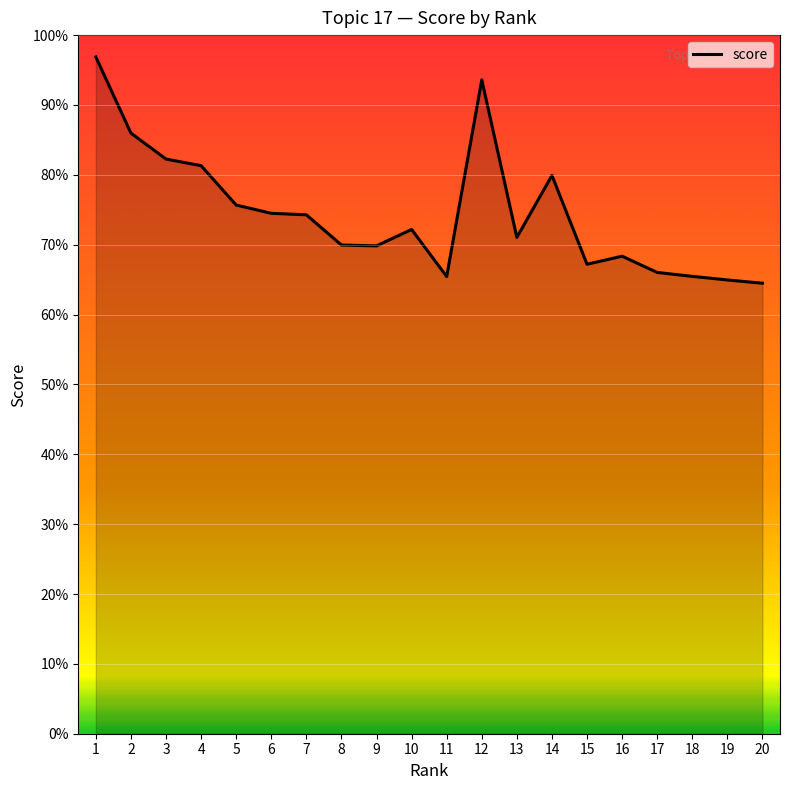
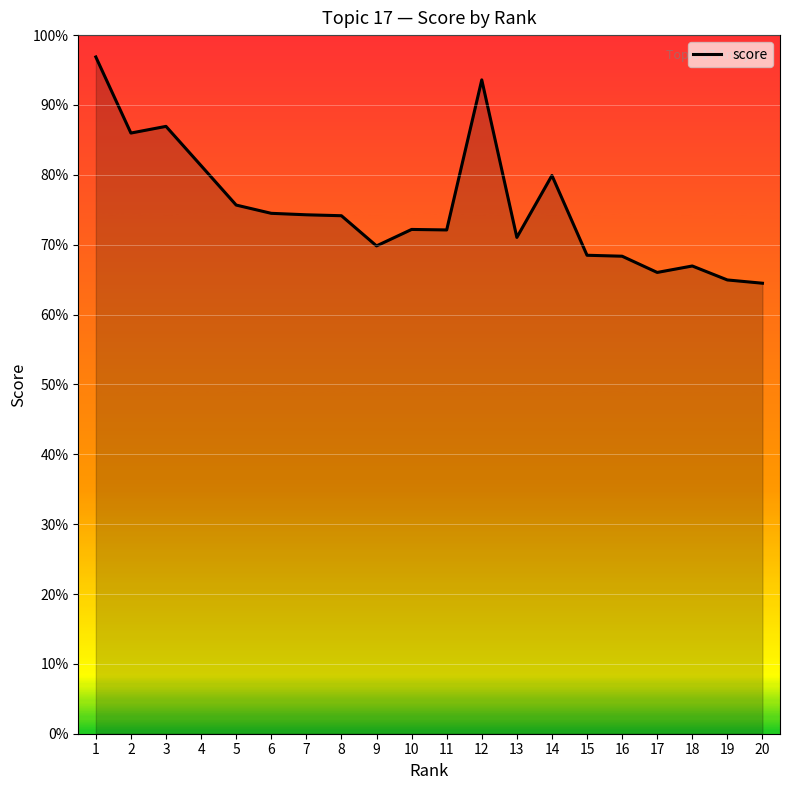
  {
    "1": "97%",
    "2": "86%",
-   "3": "82%",
+   "3": "87%",
    "4": "81%",
    "5": "76%",
    "6": "74%",
    "7": "74%",
-   "8": "70%",
+   "8": "74%",
    "9": "70%",
    "10": "72%",
-   "11": "65%",
+   "11": "72%",
    "12": "94%",
    "13": "71%",
    "14": "80%",
-   "15": "67%",
+   "15": "68%",
    "16": "68%",
    "17": "66%",
-   "18": "65%",
+   "18": "67%",
    "19": "65%",
    "20": "64%"
  }
